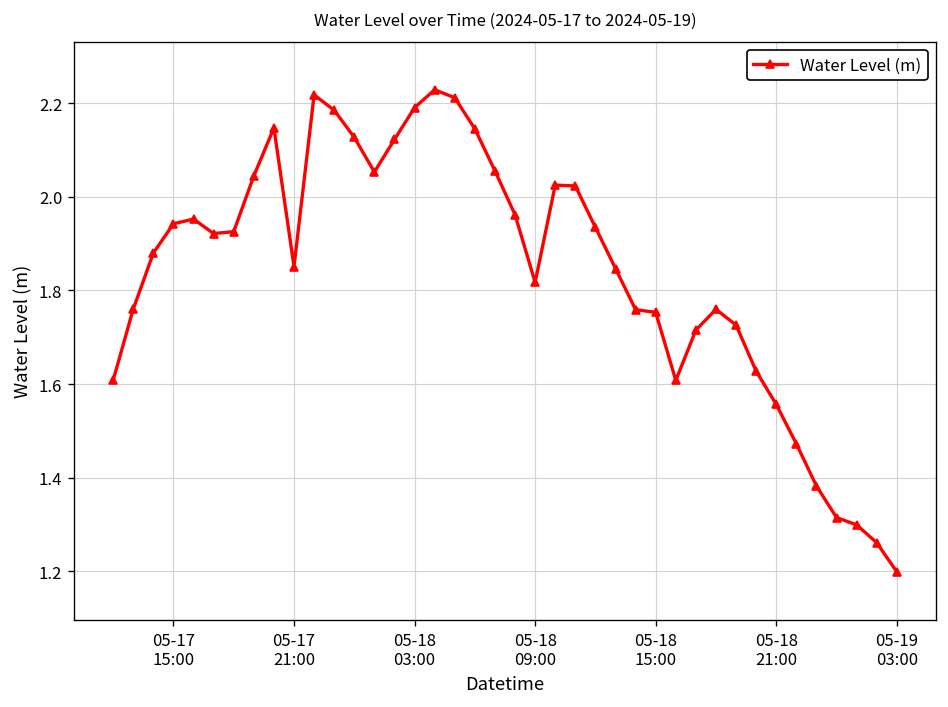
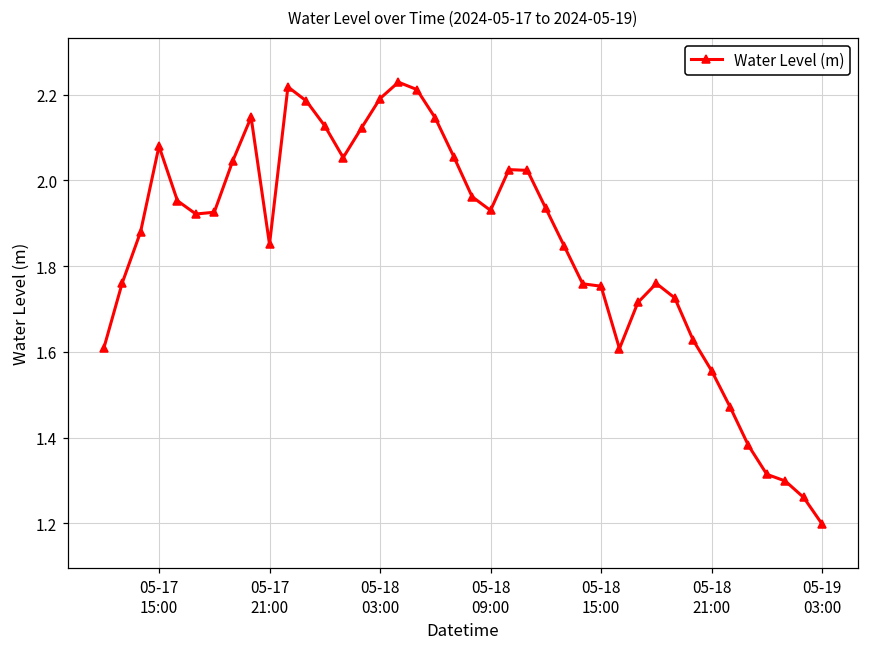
  {
-   "05-17 15:00": 1.94,
+   "05-17 15:00": 2.08,
    "05-17 21:00": 1.85,
    "05-18 03:00": 2.19,
-   "05-18 09:00": 1.82,
+   "05-18 09:00": 1.93,
    "05-18 15:00": 1.75,
    "05-18 21:00": 1.56,
    "05-19 03:00": 1.20
  }
